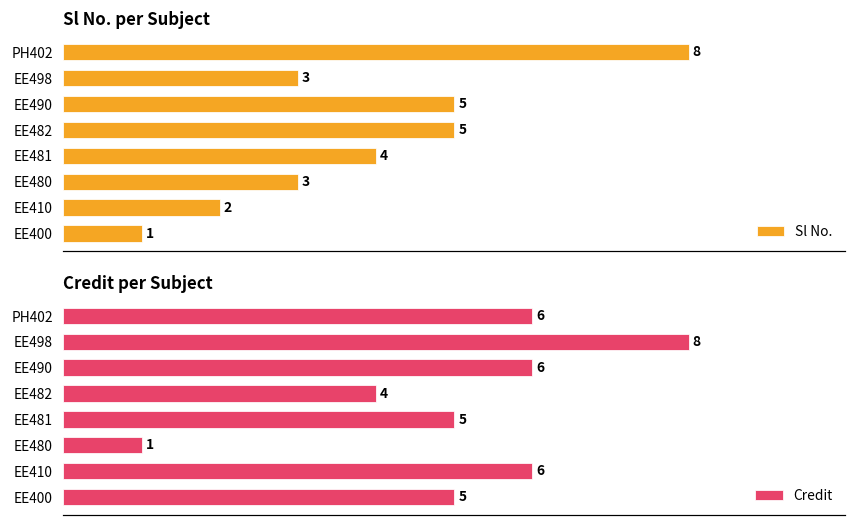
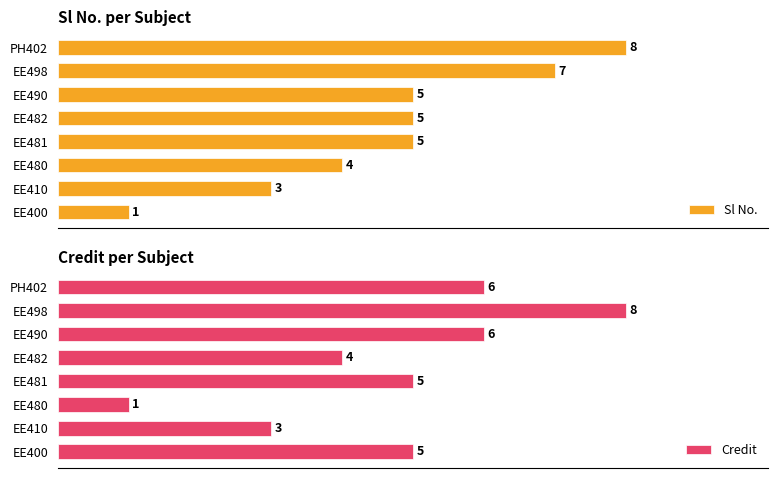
  {
    "Sl No. per Subject": {
      "PH402": 8,
-     "EE498": 3,
+     "EE498": 7,
      "EE490": 5,
      "EE482": 5,
-     "EE481": 4,
-     "EE480": 3,
-     "EE410": 2,
+     "EE481": 5,
+     "EE480": 4,
+     "EE410": 3,
      "EE400": 1
    },
    "Credit per Subject": {
      "PH402": 6,
      "EE498": 8,
      "EE490": 6,
      "EE482": 4,
      "EE481": 5,
      "EE480": 1,
-     "EE410": 6,
+     "EE410": 3,
      "EE400": 5
    }
  }
